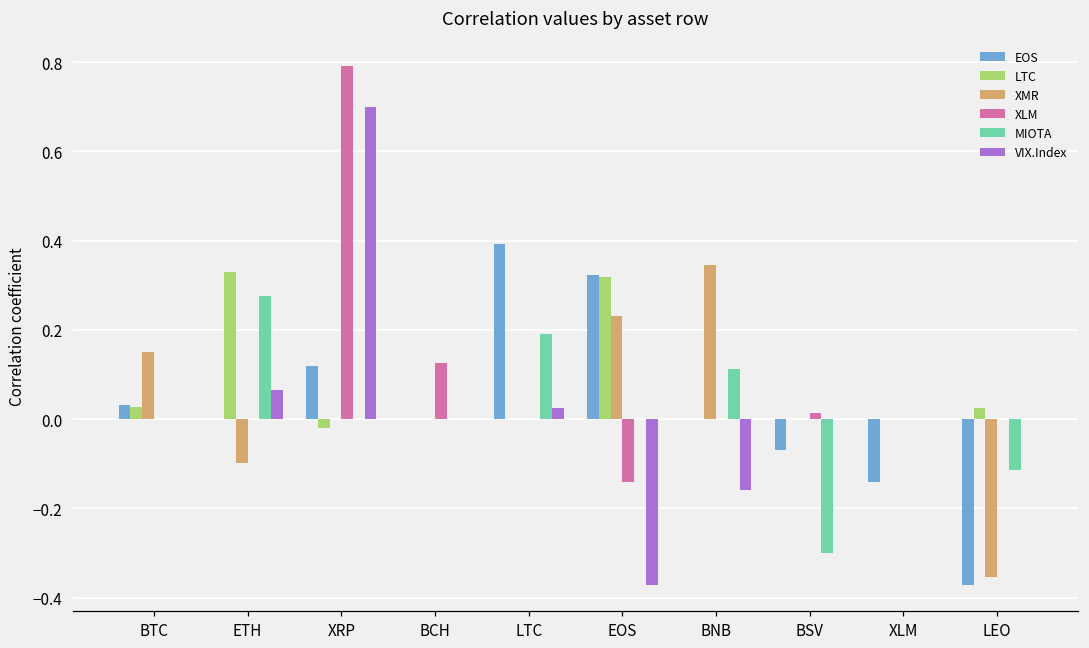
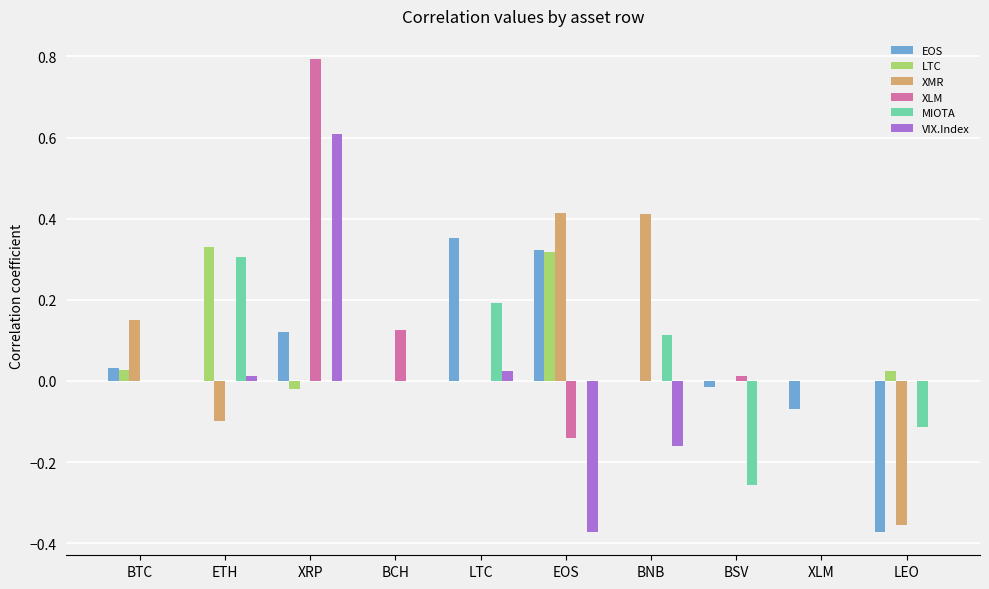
  {
    "EOS": {
      "BTC": 0.03,
      "ETH": 0.00,
      "XRP": 0.12,
      "BCH": 0.00,
-     "LTC": 0.39,
+     "LTC": 0.35,
      "EOS": 0.32,
      "BNB": 0.00,
-     "BSV": -0.07,
-     "XLM": -0.14,
+     "BSV": -0.01,
+     "XLM": -0.07,
      "LEO": -0.37
    },
    "LTC": {
      "BTC": 0.03,
      "ETH": 0.33,
      "XRP": -0.02,
      "BCH": 0.00,
      "LTC": 0.00,
      "EOS": 0.32,
      "BNB": 0.00,
      "BSV": 0.00,
      "XLM": 0.00,
      "LEO": 0.02
    },
    "XMR": {
      "BTC": 0.15,
      "ETH": -0.10,
      "XRP": 0.00,
      "BCH": 0.00,
      "LTC": 0.00,
-     "EOS": 0.23,
-     "BNB": 0.35,
+     "EOS": 0.41,
+     "BNB": 0.41,
      "BSV": 0.00,
      "XLM": 0.00,
      "LEO": -0.35
    },
    "XLM": {
      "BTC": 0.00,
      "ETH": 0.00,
      "XRP": 0.79,
      "BCH": 0.13,
      "LTC": 0.00,
      "EOS": -0.14,
      "BNB": 0.00,
      "BSV": 0.01,
      "XLM": 0.00,
      "LEO": 0.00
    },
    "MIOTA": {
      "BTC": 0.00,
-     "ETH": 0.28,
+     "ETH": 0.31,
      "XRP": 0.00,
      "BCH": 0.00,
      "LTC": 0.19,
      "EOS": 0.00,
      "BNB": 0.11,
-     "BSV": -0.30,
+     "BSV": -0.26,
      "XLM": 0.00,
      "LEO": -0.11
    },
    "VIX.Index": {
      "BTC": 0.00,
-     "ETH": 0.07,
-     "XRP": 0.70,
+     "ETH": 0.01,
+     "XRP": 0.61,
      "BCH": 0.00,
      "LTC": 0.02,
      "EOS": -0.37,
      "BNB": -0.16,
      "BSV": 0.00,
      "XLM": 0.00,
      "LEO": 0.00
    }
  }
